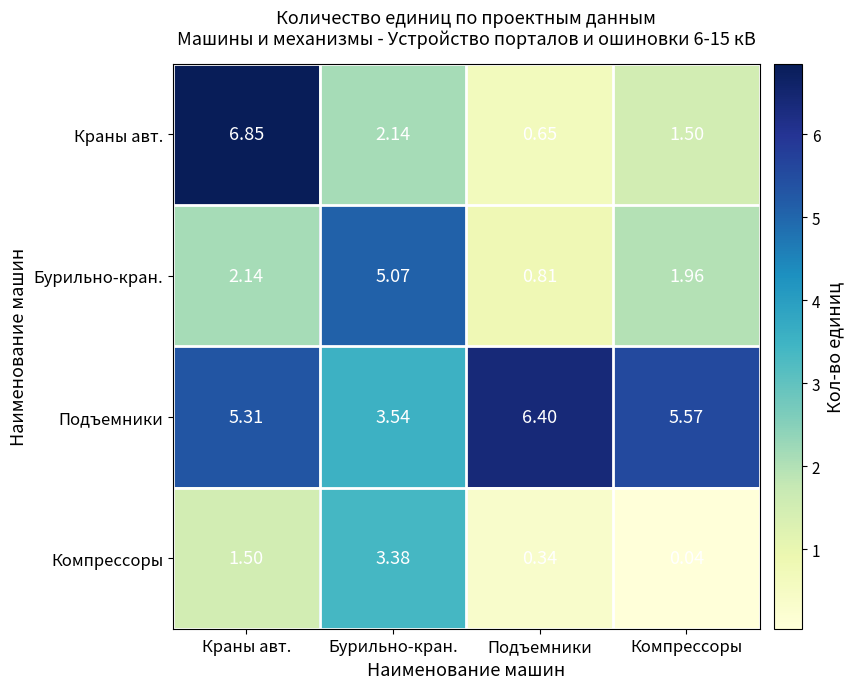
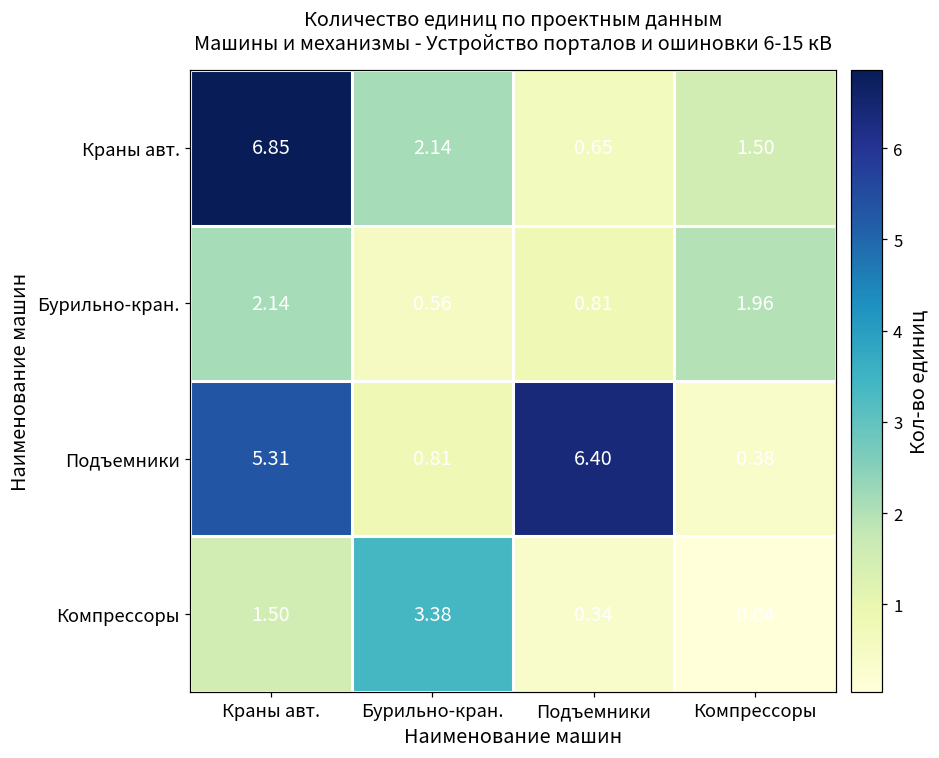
  {
    "Краны авт.": {
      "Краны авт.": 6.85,
      "Бурильно-кран.": 2.14,
      "Подъемники": 0.65,
      "Компрессоры": 1.50
    },
    "Бурильно-кран.": {
      "Краны авт.": 2.14,
-     "Бурильно-кран.": 5.07,
+     "Бурильно-кран.": 0.56,
      "Подъемники": 0.81,
      "Компрессоры": 1.96
    },
    "Подъемники": {
      "Краны авт.": 5.31,
-     "Бурильно-кран.": 3.54,
+     "Бурильно-кран.": 0.81,
      "Подъемники": 6.40,
-     "Компрессоры": 5.57
+     "Компрессоры": 0.38
    },
    "Компрессоры": {
      "Краны авт.": 1.50,
      "Бурильно-кран.": 3.38,
      "Подъемники": 0.34
    }
  }
